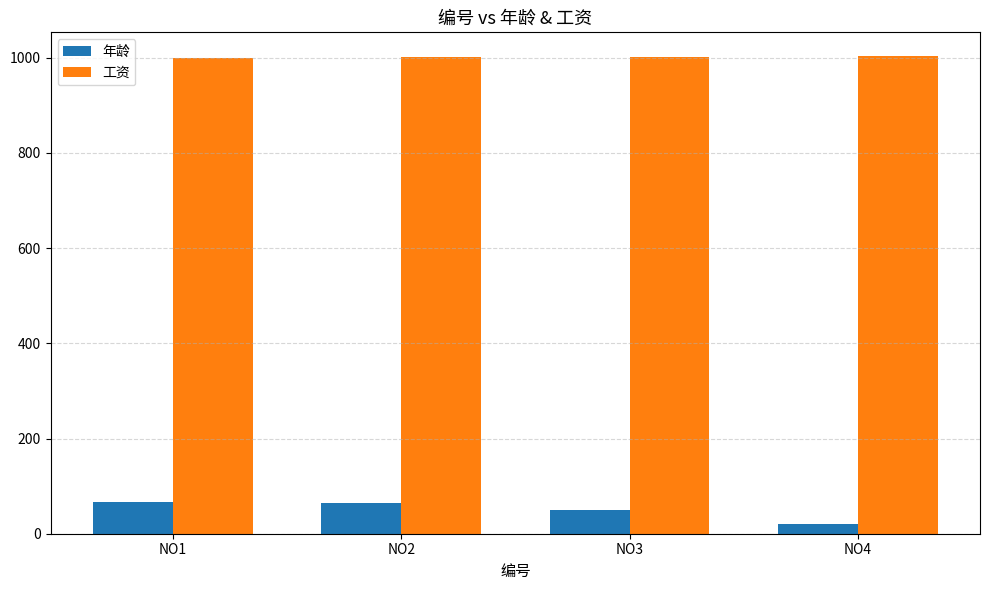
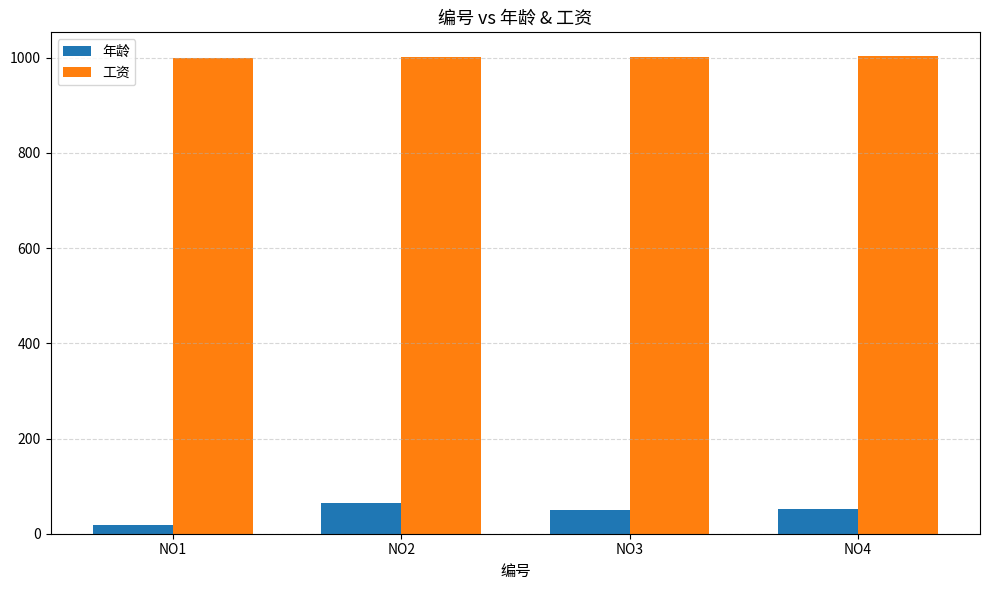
  {
    "年龄": {
-     "NO1": 70,
+     "NO1": 20,
      "NO2": 70,
      "NO3": 50,
-     "NO4": 20
+     "NO4": 50
    },
    "工资": {
      "NO1": 1000,
      "NO2": 1000,
      "NO3": 1000,
      "NO4": 1000
    }
  }
